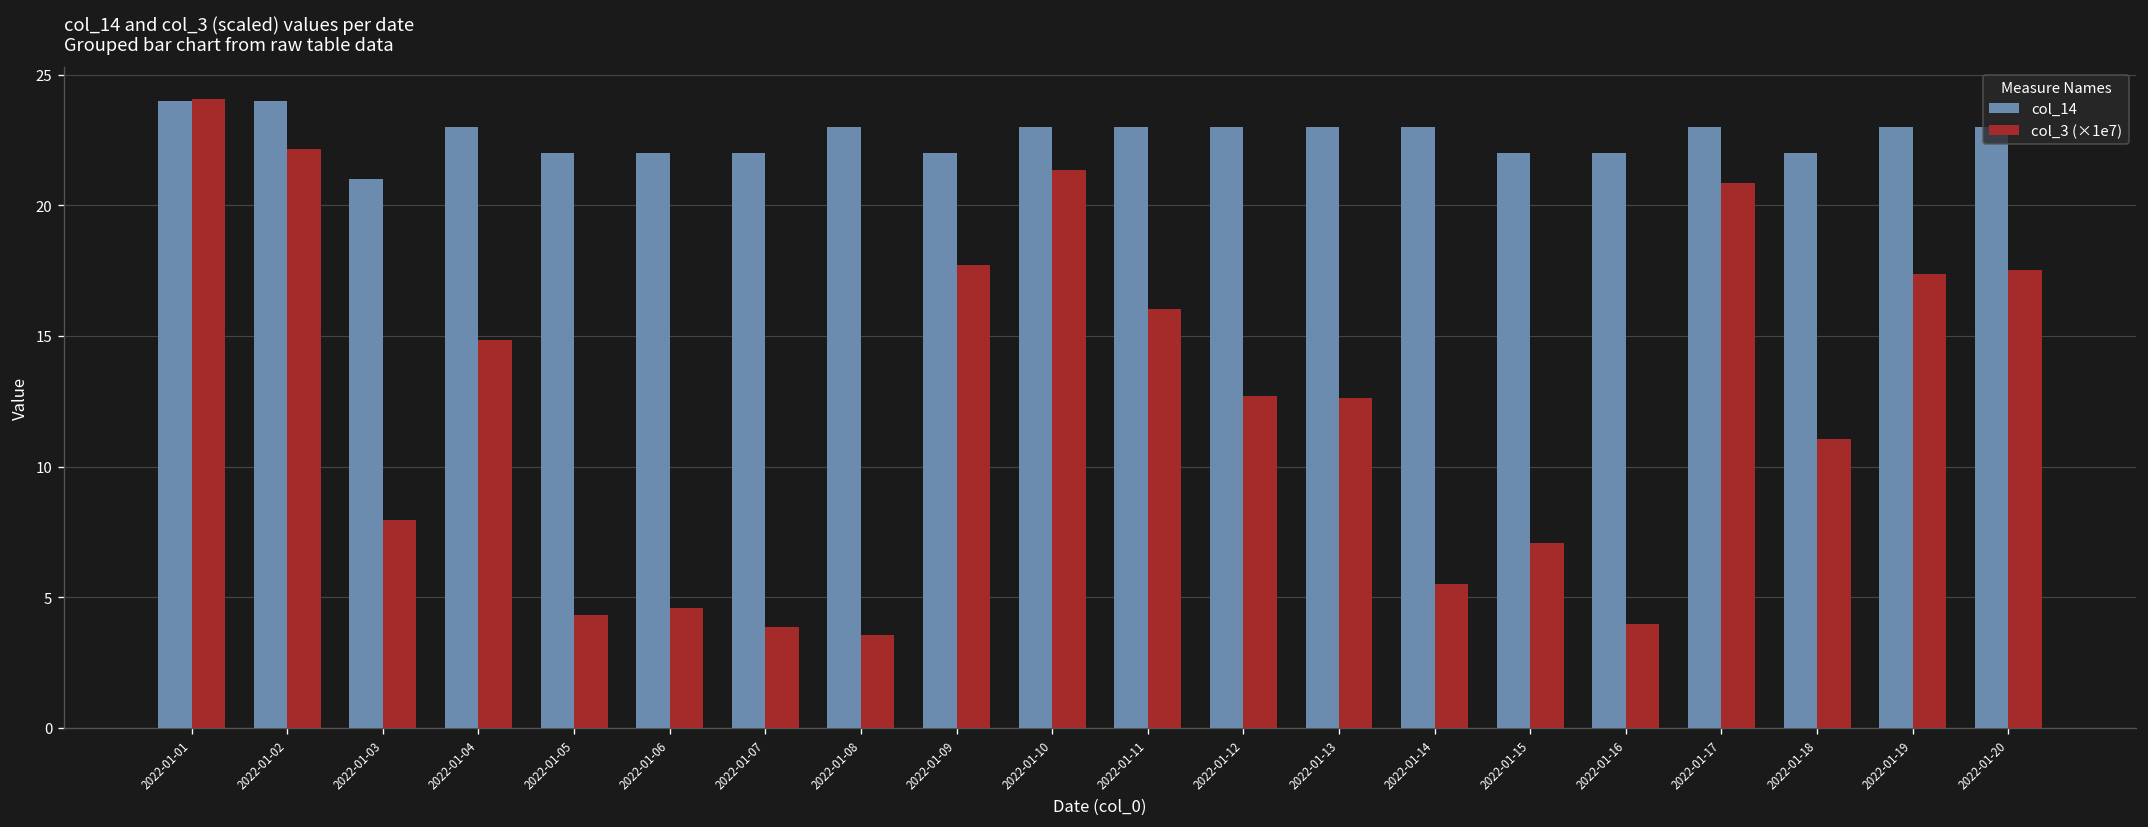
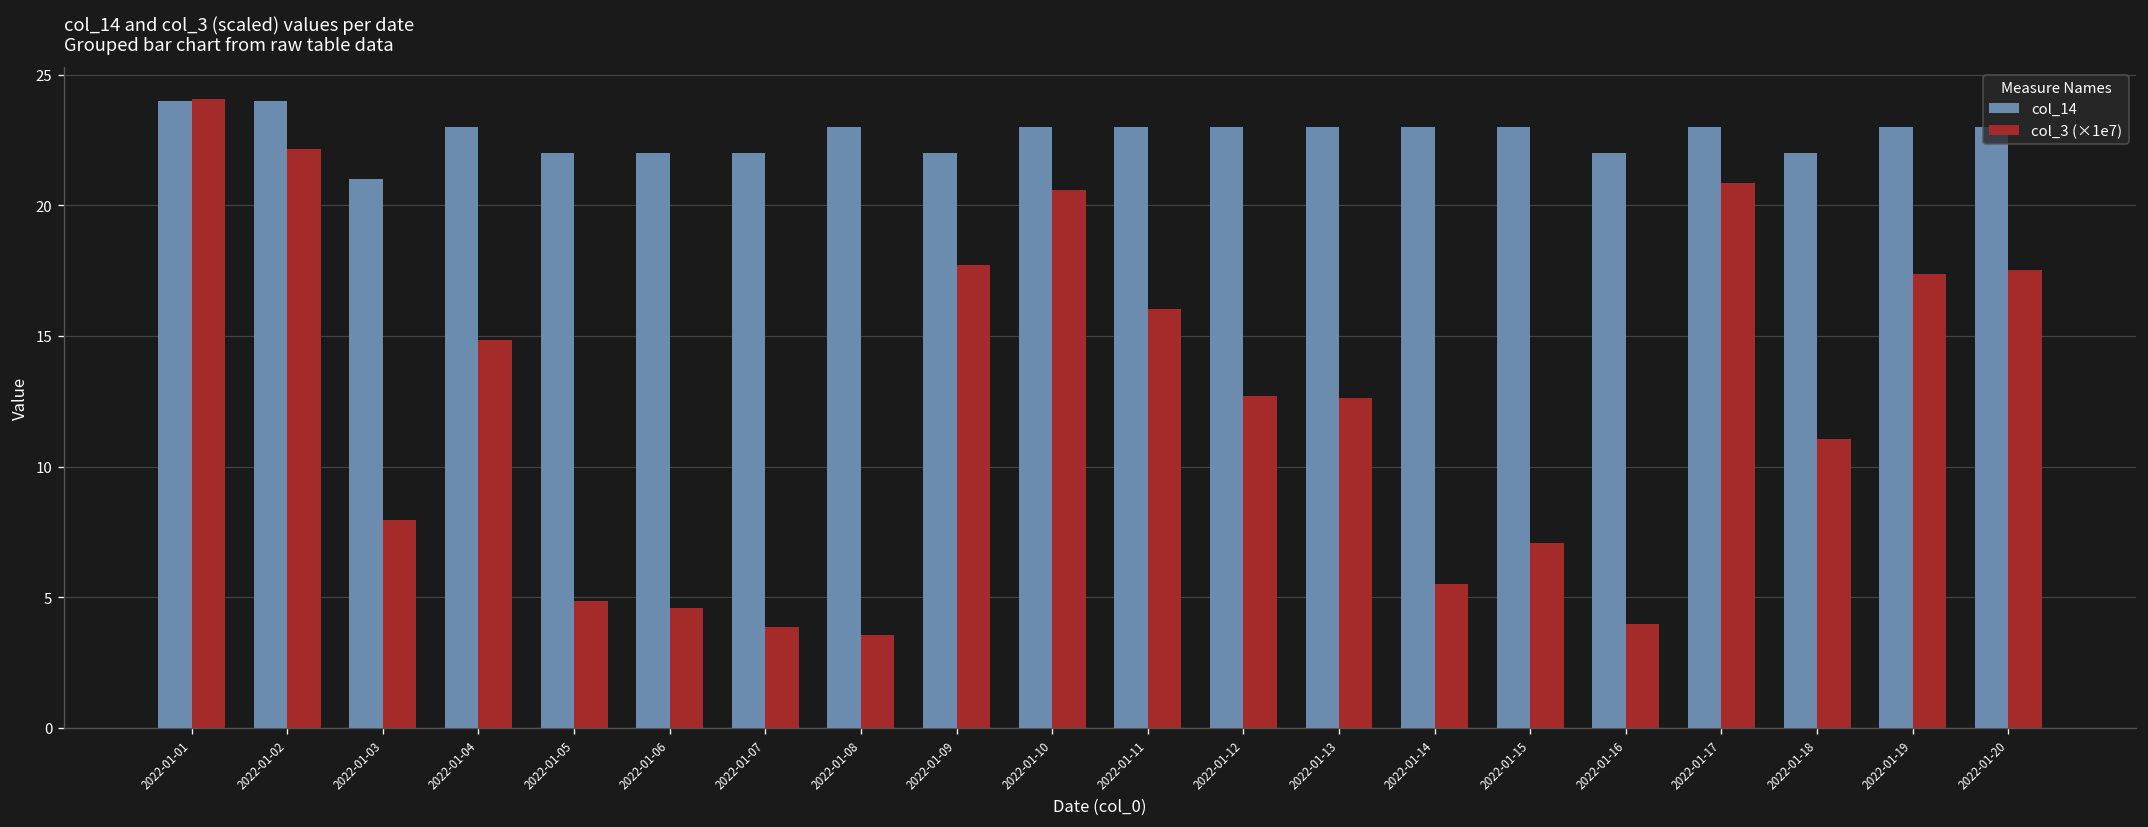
  {
    "col_14": {
      "2022-01-01": 24,
      "2022-01-02": 24,
      "2022-01-03": 21,
      "2022-01-04": 23,
      "2022-01-05": 22,
      "2022-01-06": 22,
      "2022-01-07": 22,
      "2022-01-08": 23,
      "2022-01-09": 22,
      "2022-01-10": 23,
      "2022-01-11": 23,
      "2022-01-12": 23,
      "2022-01-13": 23,
      "2022-01-14": 23,
-     "2022-01-15": 22,
+     "2022-01-15": 23,
      "2022-01-16": 22,
      "2022-01-17": 23,
      "2022-01-18": 22,
      "2022-01-19": 23
    },
    "col_3 (×1e7)": {
      "2022-01-01": 24.1,
      "2022-01-02": 22.2,
      "2022-01-03": 8.0,
      "2022-01-04": 14.9,
-     "2022-01-05": 4.3,
+     "2022-01-05": 4.9,
      "2022-01-06": 4.6,
      "2022-01-07": 3.9,
      "2022-01-08": 3.6,
      "2022-01-09": 17.7,
-     "2022-01-10": 21.4,
+     "2022-01-10": 20.6,
      "2022-01-11": 16.0,
      "2022-01-12": 12.7,
      "2022-01-13": 12.6,
      "2022-01-14": 5.5,
      "2022-01-15": 7.1,
      "2022-01-16": 4.0,
      "2022-01-17": 20.9,
      "2022-01-18": 11.1,
      "2022-01-19": 17.4,
      "2022-01-20": 17.5
    }
  }
